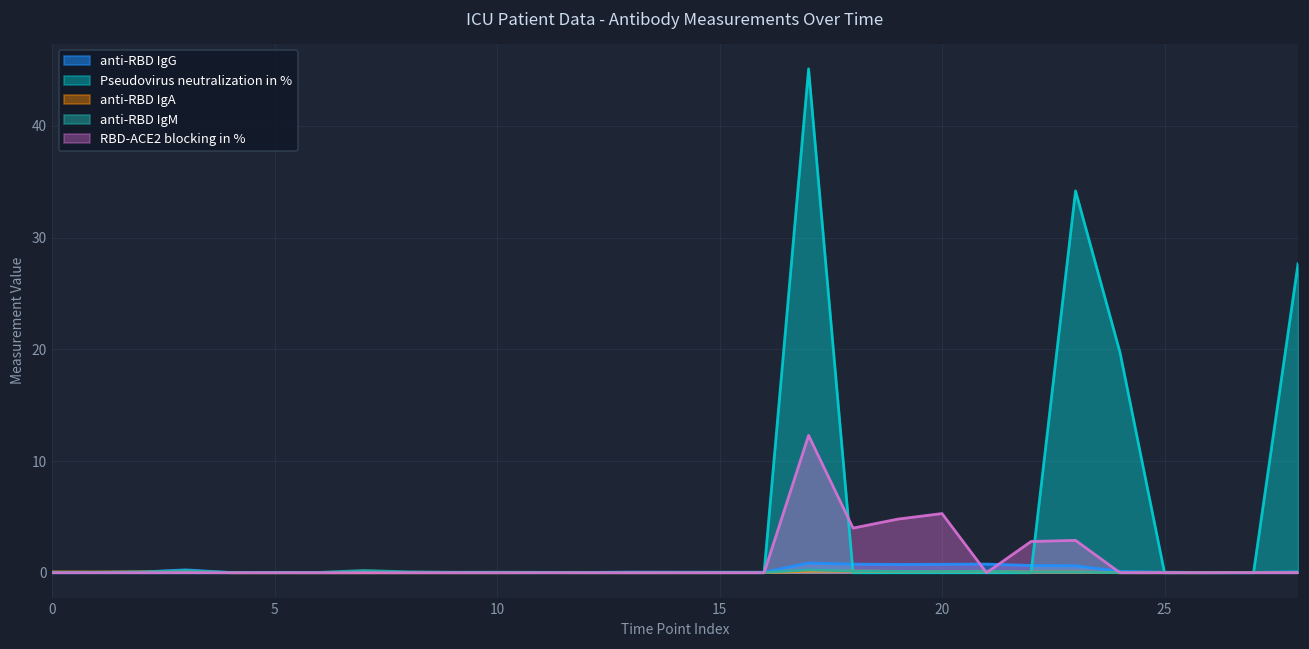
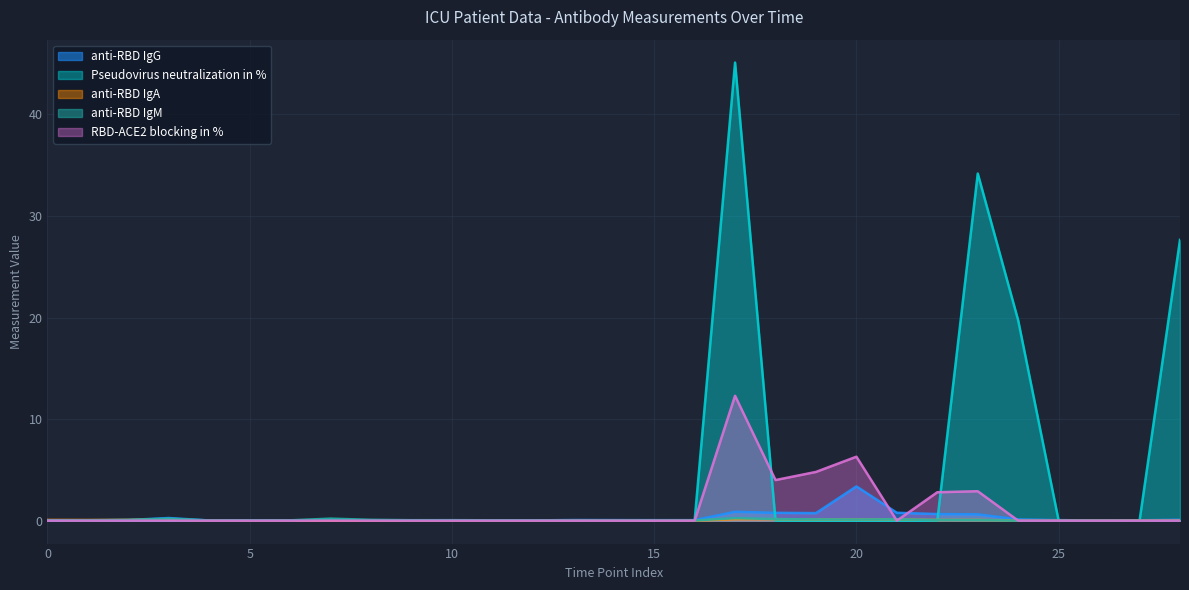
  {
    "anti-RBD IgG": {
-     "20": 0.8
+     "20": 3.4
    },
    "RBD-ACE2 blocking in %": {
-     "20": 5.3
+     "20": 6.3
    }
  }
